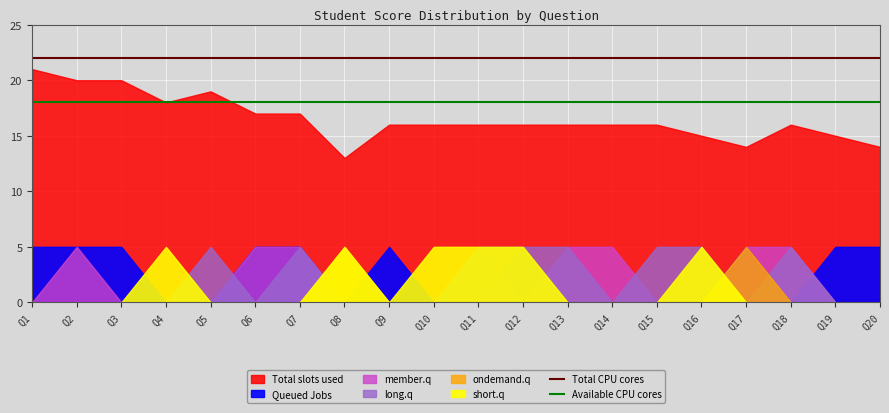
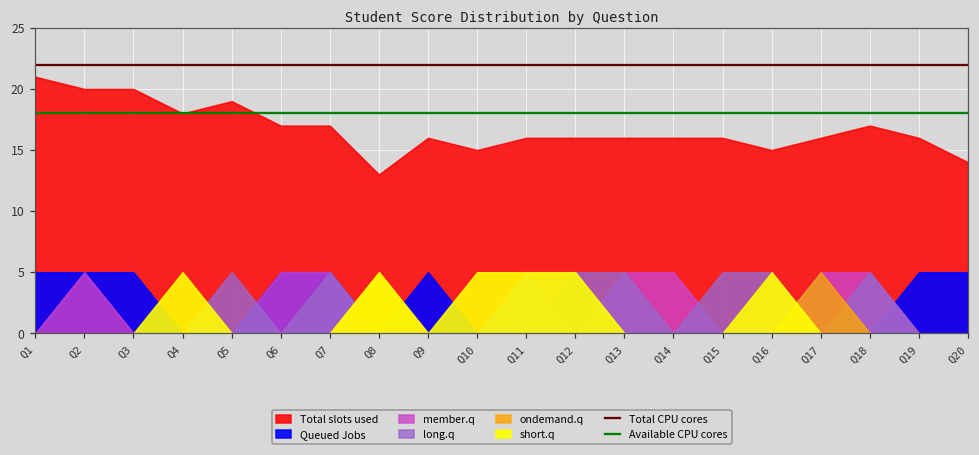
  {
    "Total CPU cores": {
      "Q1": 22,
      "Q2": 22,
      "Q3": 22,
      "Q4": 22,
      "Q5": 22,
      "Q6": 22,
      "Q7": 22,
      "Q8": 22,
      "Q9": 22,
      "Q10": 22,
      "Q11": 22,
      "Q12": 22,
      "Q13": 22,
      "Q14": 22,
      "Q15": 22,
      "Q16": 22,
      "Q17": 22,
      "Q18": 22,
      "Q19": 22,
      "Q20": 22
    },
    "Total slots used": {
      "Q1": 21,
      "Q2": 20,
      "Q3": 20,
      "Q5": 19,
      "Q6": 17,
      "Q7": 17,
      "Q8": 13,
      "Q9": 16,
-     "Q10": 16,
+     "Q10": 15,
      "Q11": 16,
      "Q12": 16,
      "Q13": 16,
      "Q14": 16,
      "Q15": 16,
      "Q16": 15,
-     "Q17": 14,
-     "Q18": 16,
-     "Q19": 15,
+     "Q17": 16,
+     "Q18": 17,
+     "Q19": 16,
      "Q20": 14
    },
    "Available CPU cores": {
      "Q1": 18,
      "Q2": 18,
      "Q3": 18,
      "Q5": 18,
      "Q6": 18,
      "Q7": 18,
      "Q8": 18,
      "Q9": 18,
      "Q10": 18,
      "Q11": 18,
      "Q12": 18,
      "Q13": 18,
      "Q14": 18,
      "Q15": 18,
      "Q16": 18,
      "Q17": 18,
      "Q18": 18,
      "Q19": 18,
      "Q20": 18
    },
    "Queued Jobs": {
      "Q1": 5,
      "Q3": 5,
      "Q9": 5,
      "Q19": 5,
      "Q20": 5
    },
    "member.q": {
      "Q14": 5
    },
    "long.q": {
      "Q5": 5,
      "Q15": 5
    },
    "short.q": {
      "Q4": 5,
      "Q10": 5
    }
  }
